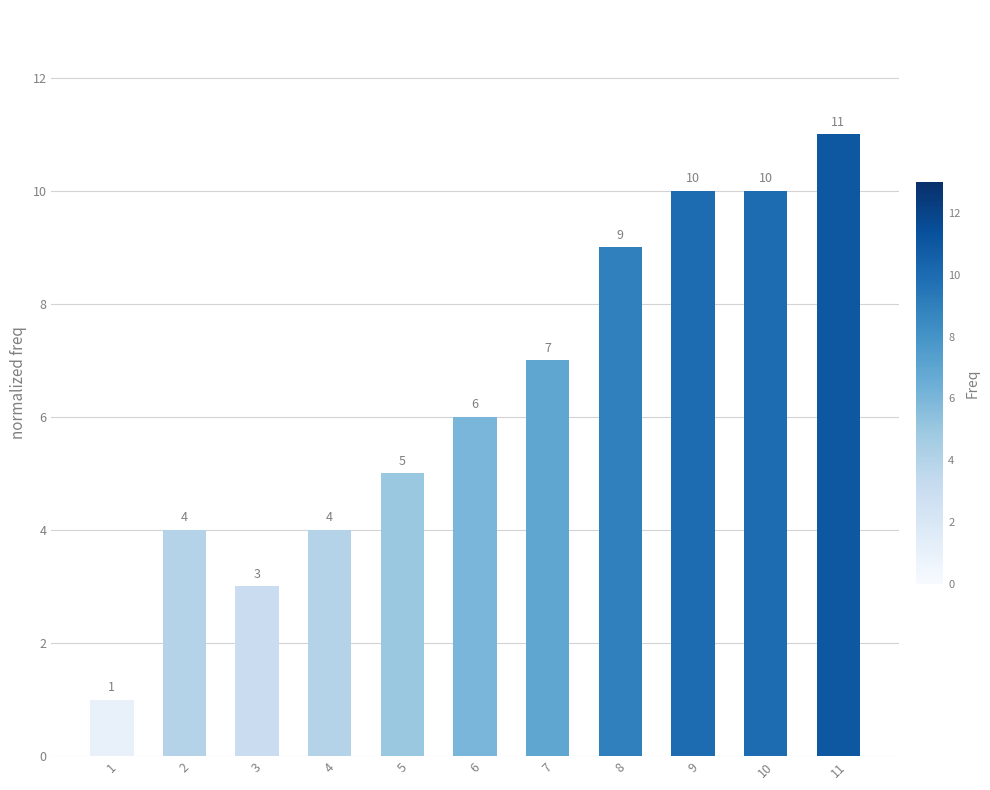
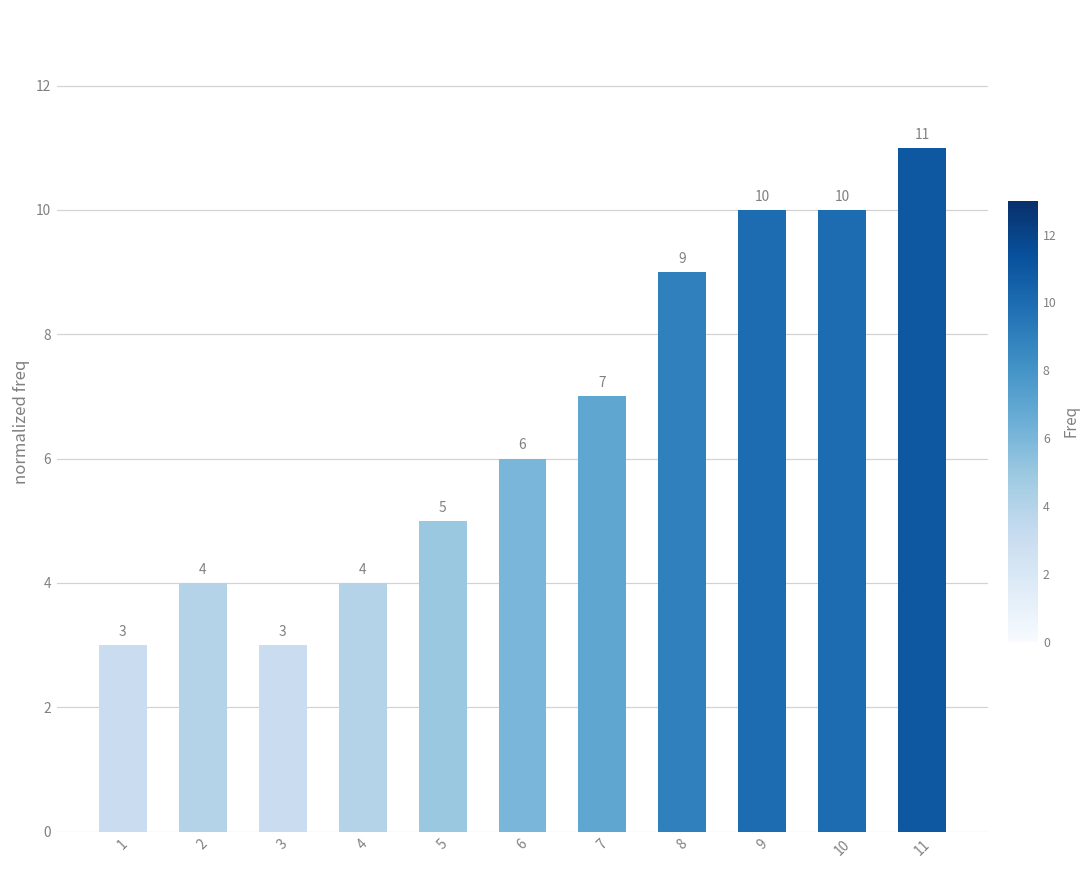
  {
-   "1": 1,
+   "1": 3,
    "2": 4,
    "3": 3,
    "4": 4,
    "5": 5,
    "6": 6,
    "7": 7,
    "8": 9,
    "9": 10,
    "10": 10,
    "11": 11
  }
